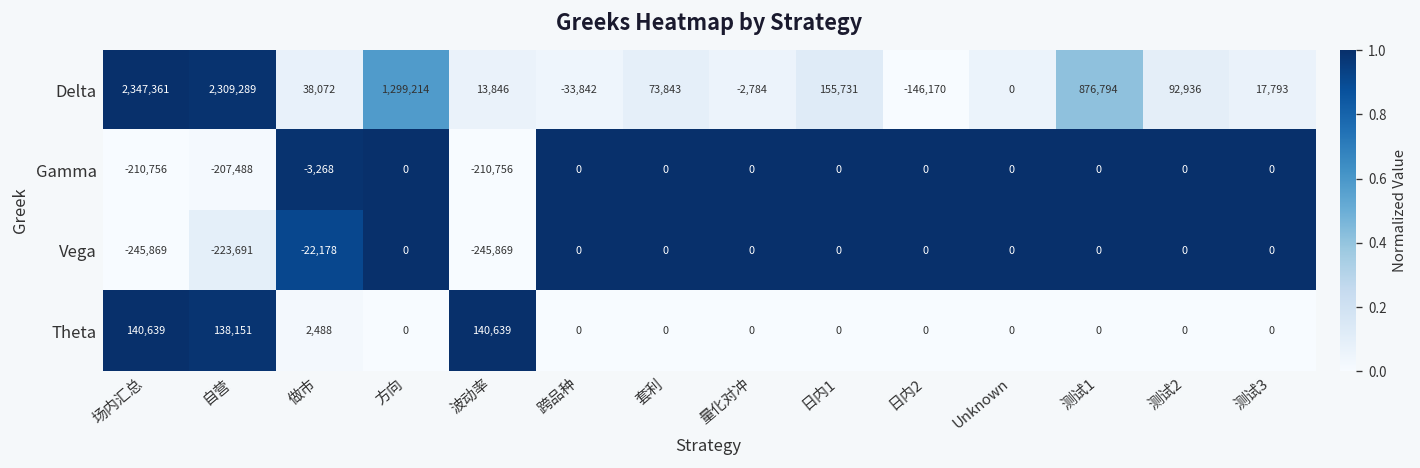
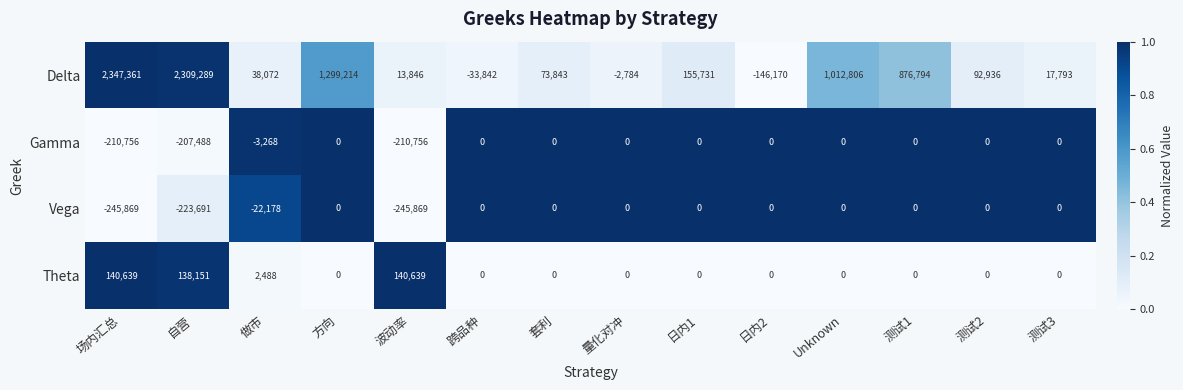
  {
    "Delta": {
      "场内汇总": "2,347,361",
      "自营": "2,309,289",
      "做市": "38,072",
      "方向": "1,299,214",
      "波动率": "13,846",
      "跨品种": "-33,842",
      "套利": "73,843",
      "量化对冲": "-2,784",
      "日内1": "155,731",
      "日内2": "-146,170",
-     "Unknown": "0",
+     "Unknown": "1,012,806",
      "测试1": "876,794",
      "测试2": "92,936",
      "测试3": "17,793"
    },
    "Gamma": {
      "场内汇总": "-210,756",
      "自营": "-207,488",
      "做市": "-3,268",
      "方向": "0",
      "波动率": "-210,756",
      "跨品种": "0",
      "套利": "0",
      "量化对冲": "0",
      "日内1": "0",
      "日内2": "0",
      "Unknown": "0",
      "测试1": "0",
      "测试2": "0",
      "测试3": "0"
    },
    "Vega": {
      "场内汇总": "-245,869",
      "自营": "-223,691",
      "做市": "-22,178",
      "方向": "0",
      "波动率": "-245,869",
      "跨品种": "0",
      "套利": "0",
      "量化对冲": "0",
      "日内1": "0",
      "日内2": "0",
      "Unknown": "0",
      "测试1": "0",
      "测试2": "0",
      "测试3": "0"
    },
    "Theta": {
      "场内汇总": "140,639",
      "自营": "138,151",
      "做市": "2,488",
      "方向": "0",
      "波动率": "140,639",
      "跨品种": "0",
      "套利": "0",
      "量化对冲": "0",
      "日内1": "0",
      "日内2": "0",
      "Unknown": "0",
      "测试1": "0",
      "测试2": "0",
      "测试3": "0"
    }
  }
